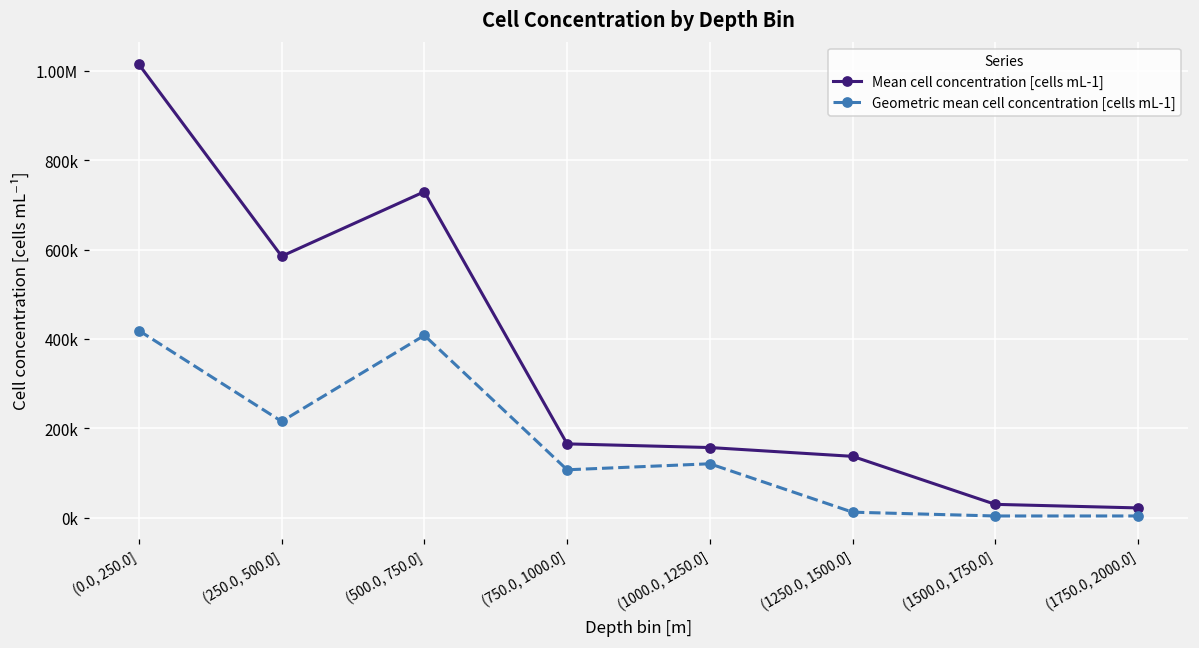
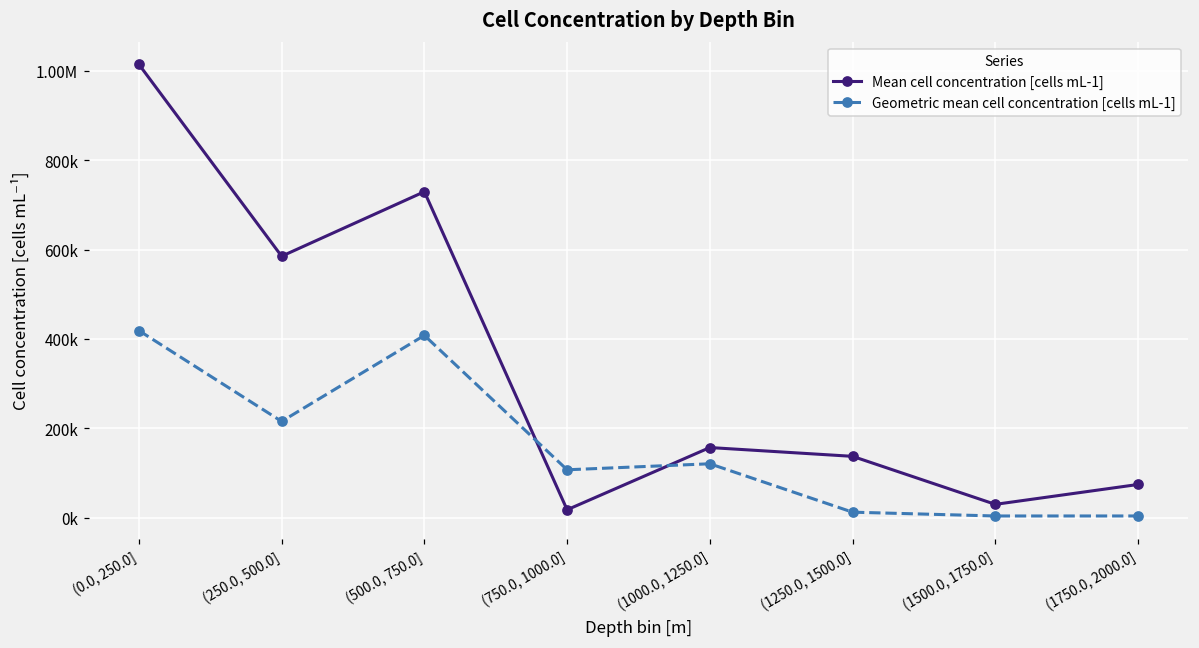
  {
    "Mean cell concentration [cells mL-1]": {
      "(0.0, 250.0]": 1010000,
      "(250.0, 500.0]": 590000,
      "(500.0, 750.0]": 730000,
-     "(750.0, 1000.0]": 160000,
+     "(750.0, 1000.0]": 20000,
      "(1000.0, 1250.0]": 160000,
      "(1250.0, 1500.0]": 140000,
      "(1500.0, 1750.0]": 30000,
-     "(1750.0, 2000.0]": 20000
+     "(1750.0, 2000.0]": 70000
    },
    "Geometric mean cell concentration [cells mL-1]": {
      "(0.0, 250.0]": 420000,
      "(250.0, 500.0]": 220000,
      "(500.0, 750.0]": 410000,
      "(750.0, 1000.0]": 110000,
      "(1000.0, 1250.0]": 120000,
      "(1250.0, 1500.0]": 10000,
      "(1500.0, 1750.0]": 0,
      "(1750.0, 2000.0]": 0
    }
  }
